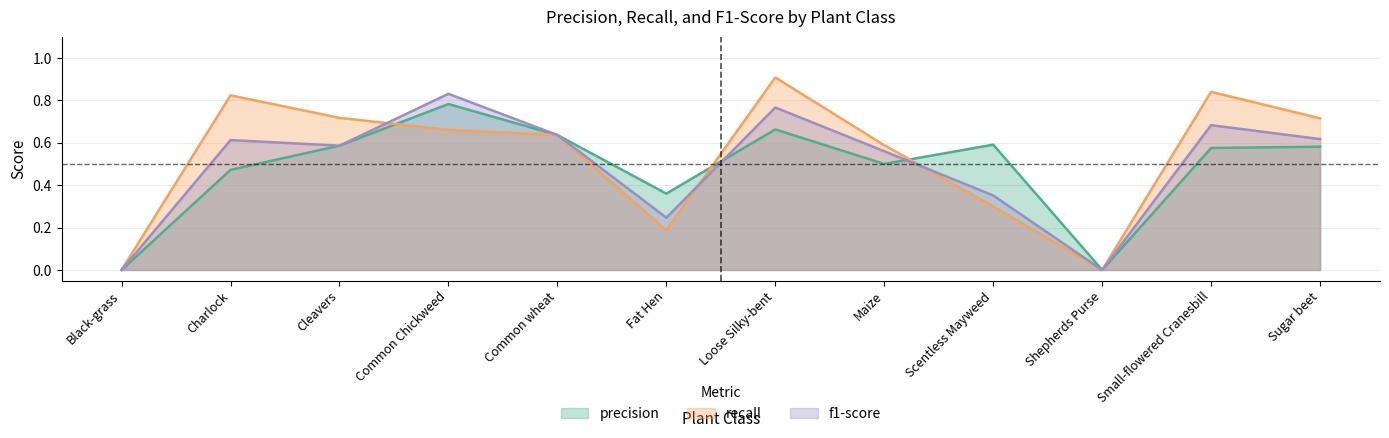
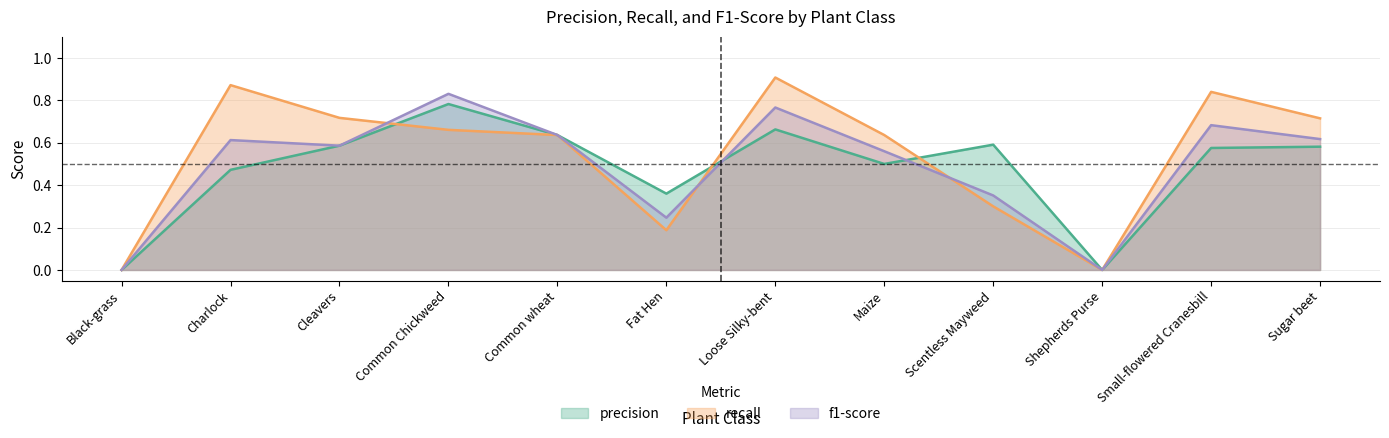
  {
    "recall": {
-     "Charlock": 0.82,
+     "Charlock": 0.87,
      "Cleavers": 0.72,
      "Common Chickweed": 0.66,
      "Fat Hen": 0.19,
      "Loose Silky-bent": 0.91,
-     "Maize": 0.59,
+     "Maize": 0.64,
      "Scentless Mayweed": 0.30,
      "Small-flowered Cranesbill": 0.84,
      "Sugar beet": 0.72
    }
  }
